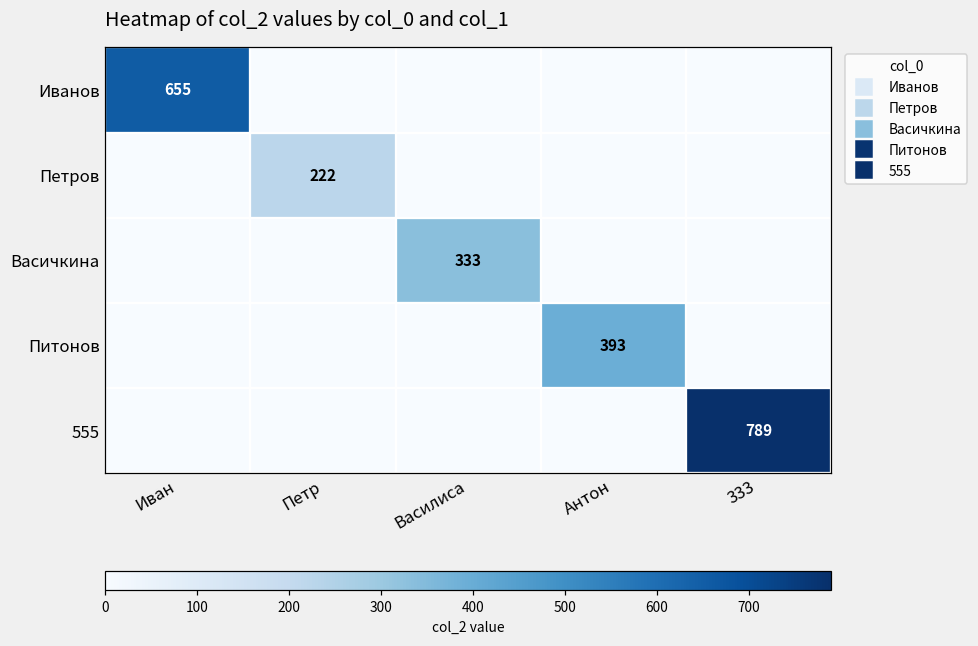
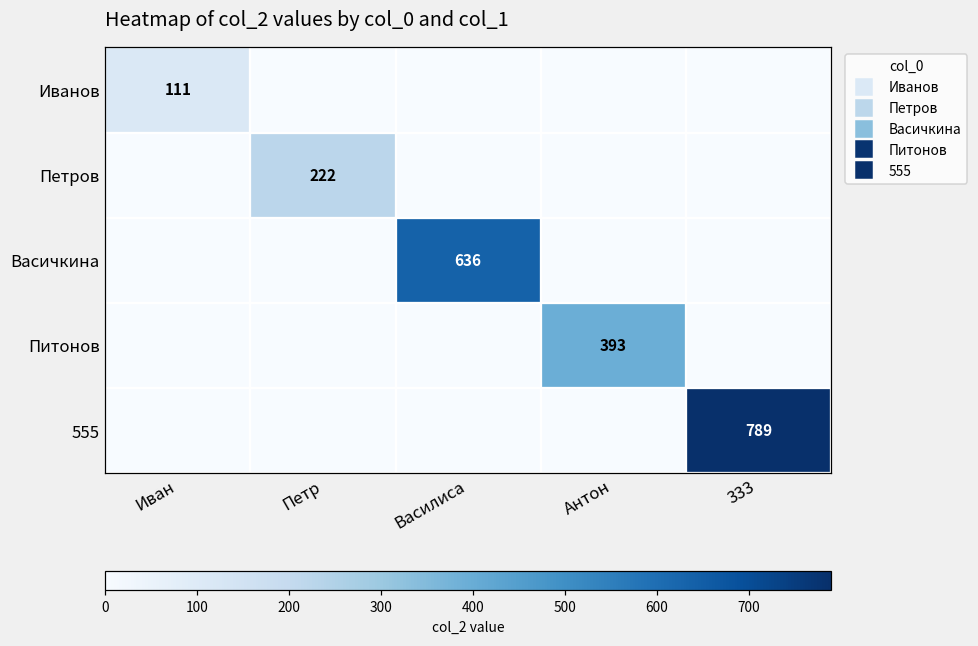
  {
    "Иванов": {
-     "Иван": 655
+     "Иван": 111
    },
    "Петров": {
      "Петр": 222
    },
    "Васичкина": {
-     "Василиса": 333
+     "Василиса": 636
    },
    "Питонов": {
      "Антон": 393
    },
    "555": {
      "333": 789
    }
  }
